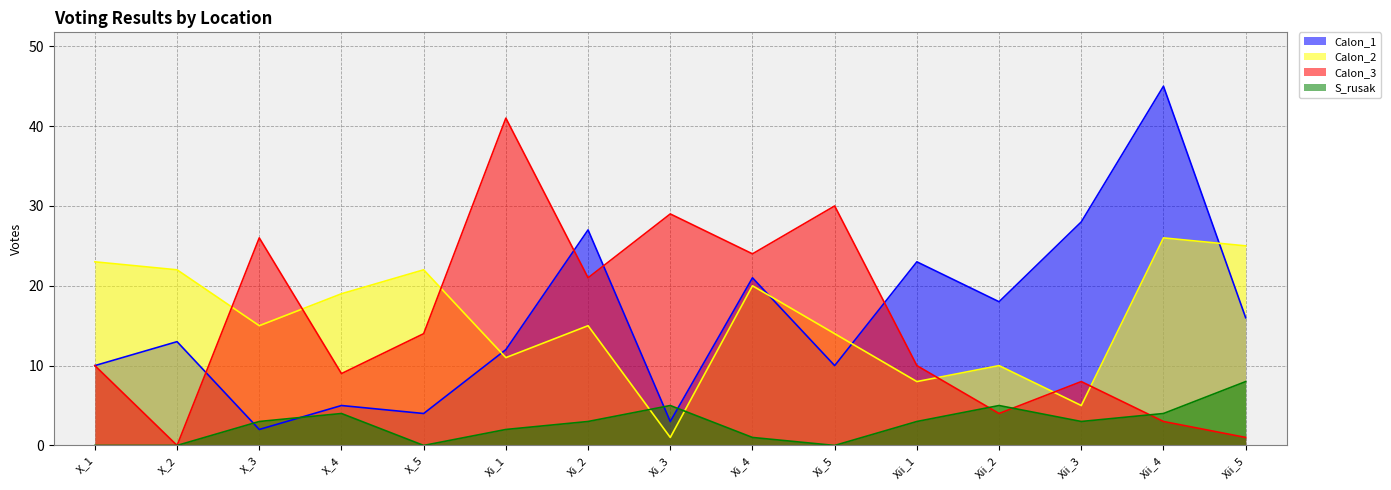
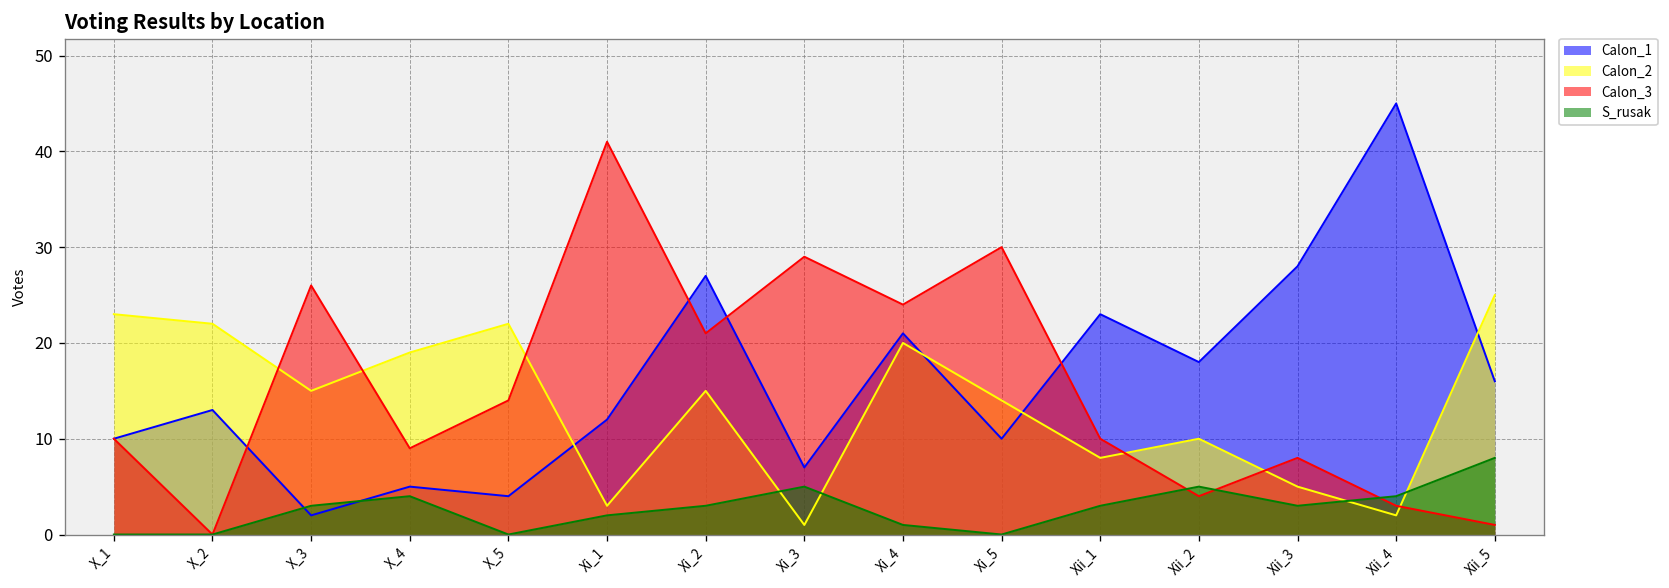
  {
    "Calon_1": {
      "X_2": 13,
      "X_3": 2,
      "X_4": 5,
      "X_5": 4,
      "Xi_1": 12,
      "Xi_2": 27,
-     "Xi_3": 3,
+     "Xi_3": 7,
      "Xi_4": 21,
      "Xi_5": 10,
      "Xii_1": 23,
      "Xii_2": 18,
      "Xii_3": 28,
      "Xii_4": 45,
      "Xii_5": 16
    },
    "Calon_2": {
      "X_1": 23,
      "X_2": 22,
      "X_3": 15,
      "X_4": 19,
      "X_5": 22,
-     "Xi_1": 11,
+     "Xi_1": 3,
      "Xi_2": 15,
      "Xi_3": 1,
      "Xi_4": 20,
      "Xi_5": 14,
      "Xii_1": 8,
      "Xii_2": 10,
      "Xii_3": 5,
-     "Xii_4": 26,
+     "Xii_4": 2,
      "Xii_5": 25
    },
    "Calon_3": {
      "X_3": 26,
      "X_4": 9,
      "X_5": 14,
      "Xi_1": 41,
      "Xi_2": 21,
      "Xi_3": 29,
      "Xi_4": 24,
      "Xi_5": 30,
      "Xii_1": 10,
      "Xii_2": 4,
      "Xii_3": 8,
      "Xii_4": 3,
      "Xii_5": 1
    },
    "S_rusak": {
      "X_1": 0,
      "X_3": 3,
      "X_4": 4,
      "X_5": 0,
      "Xi_1": 2,
      "Xi_2": 3,
      "Xi_3": 5,
      "Xi_4": 1,
      "Xi_5": 0,
      "Xii_1": 3,
      "Xii_2": 5,
      "Xii_3": 3,
      "Xii_4": 4,
      "Xii_5": 8
    }
  }
